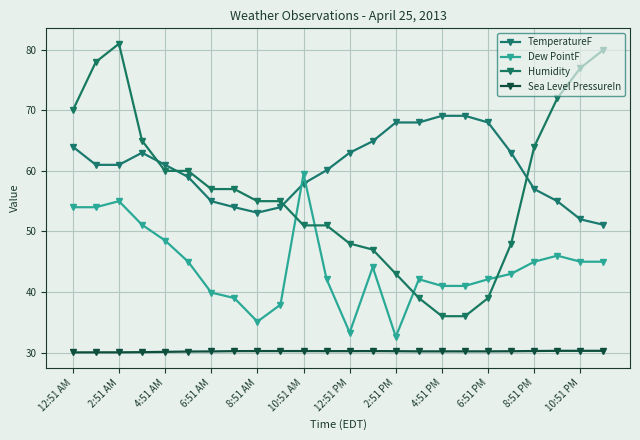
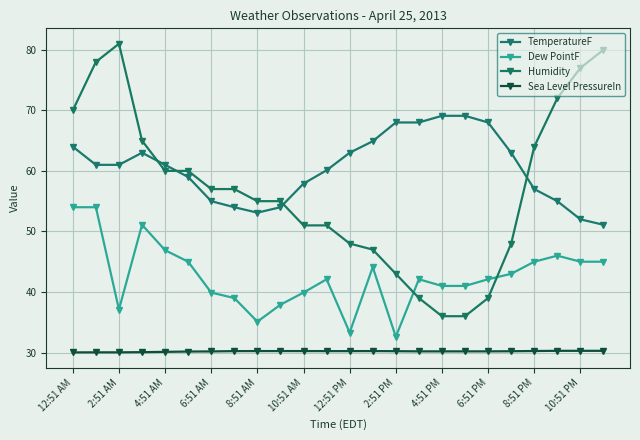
  {
    "Dew PointF": {
      "12:51 AM": 54,
-     "2:51 AM": 55,
-     "4:51 AM": 49,
+     "2:51 AM": 37,
+     "4:51 AM": 47,
      "6:51 AM": 40,
      "8:51 AM": 35,
-     "10:51 AM": 60,
+     "10:51 AM": 40,
      "12:51 PM": 33,
      "2:51 PM": 33,
      "4:51 PM": 41,
      "6:51 PM": 42,
      "8:51 PM": 45,
      "10:51 PM": 45
    }
  }
